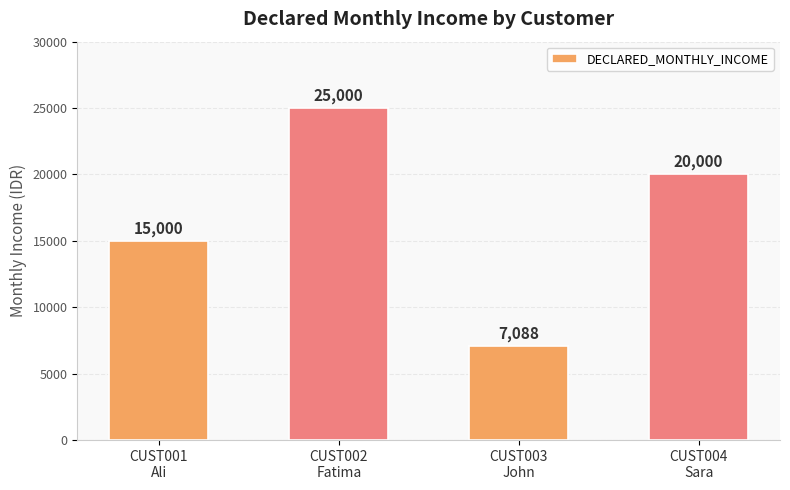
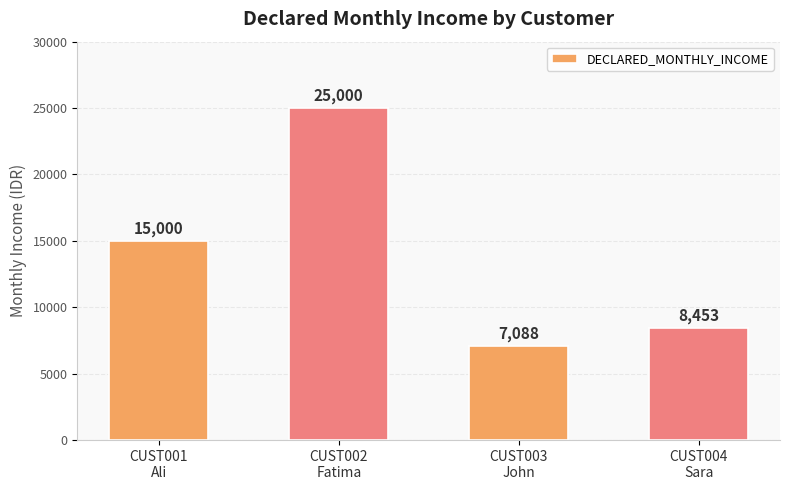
  {
    "CUST001 Ali": "15,000",
    "CUST002 Fatima": "25,000",
    "CUST003 John": "7,088",
-   "CUST004 Sara": "20,000"
+   "CUST004 Sara": "8,453"
  }
